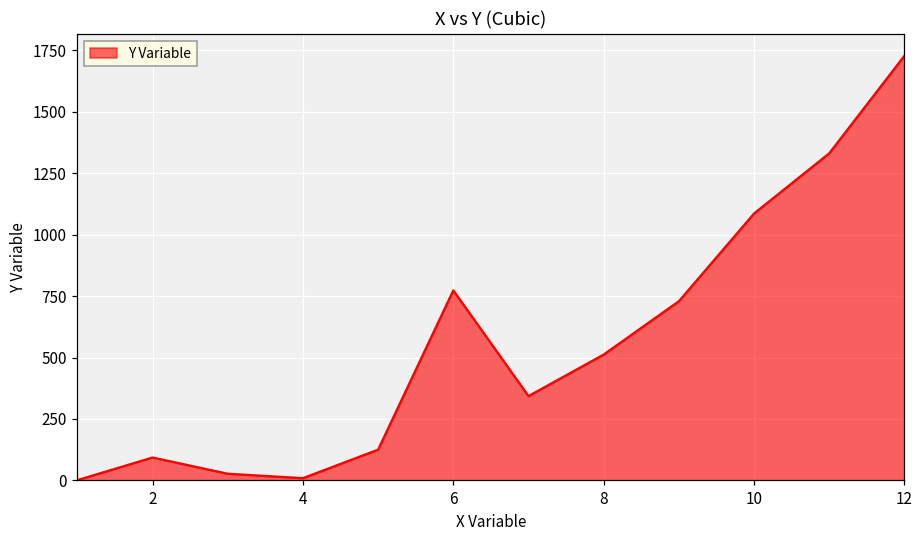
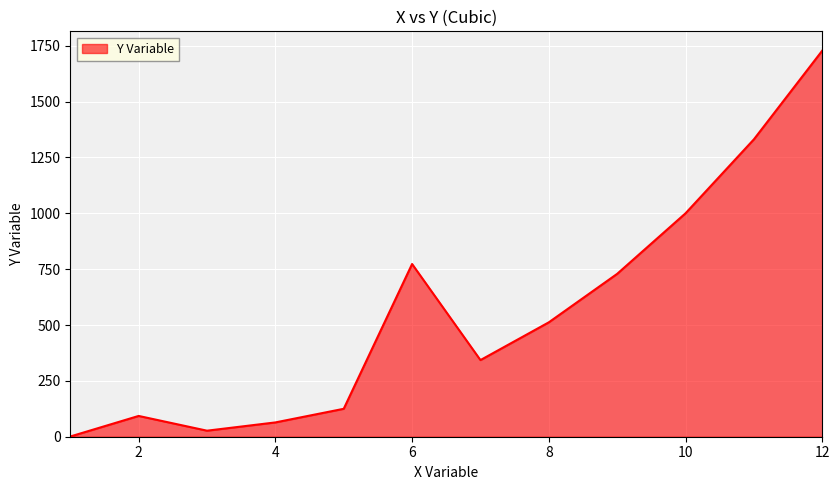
  {
    "2": 90,
-   "4": 10,
+   "4": 60,
    "6": 770,
    "8": 510,
-   "10": 1090,
+   "10": 1000,
    "12": 1730
  }
